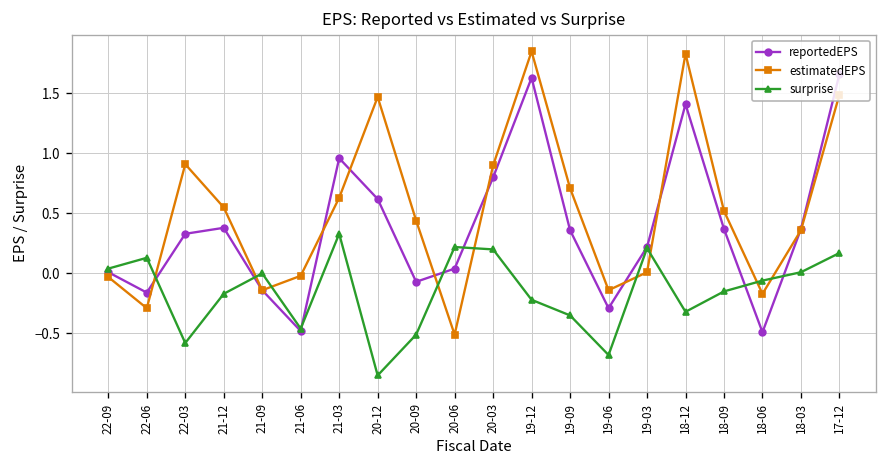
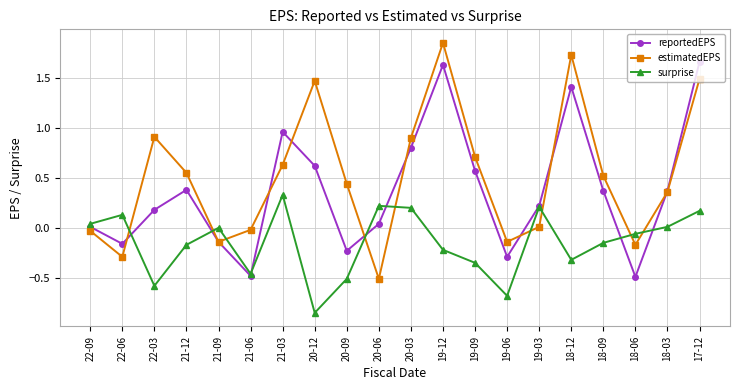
  {
    "reportedEPS": {
      "22-09": 0.0,
      "22-06": -0.2,
-     "22-03": 0.3,
+     "22-03": 0.2,
      "21-12": 0.4,
      "21-03": 1.0,
      "20-12": 0.6,
-     "20-09": -0.1,
+     "20-09": -0.2,
      "20-06": 0.0,
      "20-03": 0.8,
      "19-12": 1.6,
-     "19-09": 0.4,
+     "19-09": 0.6,
      "19-06": -0.3,
      "18-12": 1.4,
      "18-09": 0.4,
      "18-06": -0.5
    },
    "estimatedEPS": {
      "22-09": 0.0,
      "22-06": -0.3,
      "22-03": 0.9,
      "21-12": 0.6,
      "21-06": 0.0,
      "21-03": 0.6,
      "20-12": 1.5,
      "20-09": 0.4,
      "20-06": -0.5,
      "20-03": 0.9,
      "19-12": 1.9,
      "19-09": 0.7,
      "19-06": -0.1,
      "19-03": 0.0,
-     "18-12": 1.8,
+     "18-12": 1.7,
      "18-09": 0.5,
      "18-06": -0.2
    },
    "surprise": {
      "22-09": 0.0,
      "22-06": 0.1,
      "22-03": -0.6,
      "21-12": -0.2,
      "21-09": 0.0,
      "21-03": 0.3,
      "20-12": -0.9,
      "20-09": -0.5,
      "20-06": 0.2,
      "20-03": 0.2,
      "19-12": -0.2,
      "19-09": -0.4,
      "19-06": -0.7,
      "18-12": -0.3,
      "18-09": -0.2,
      "18-06": -0.1,
      "18-03": 0.0,
      "17-12": 0.2
    }
  }
